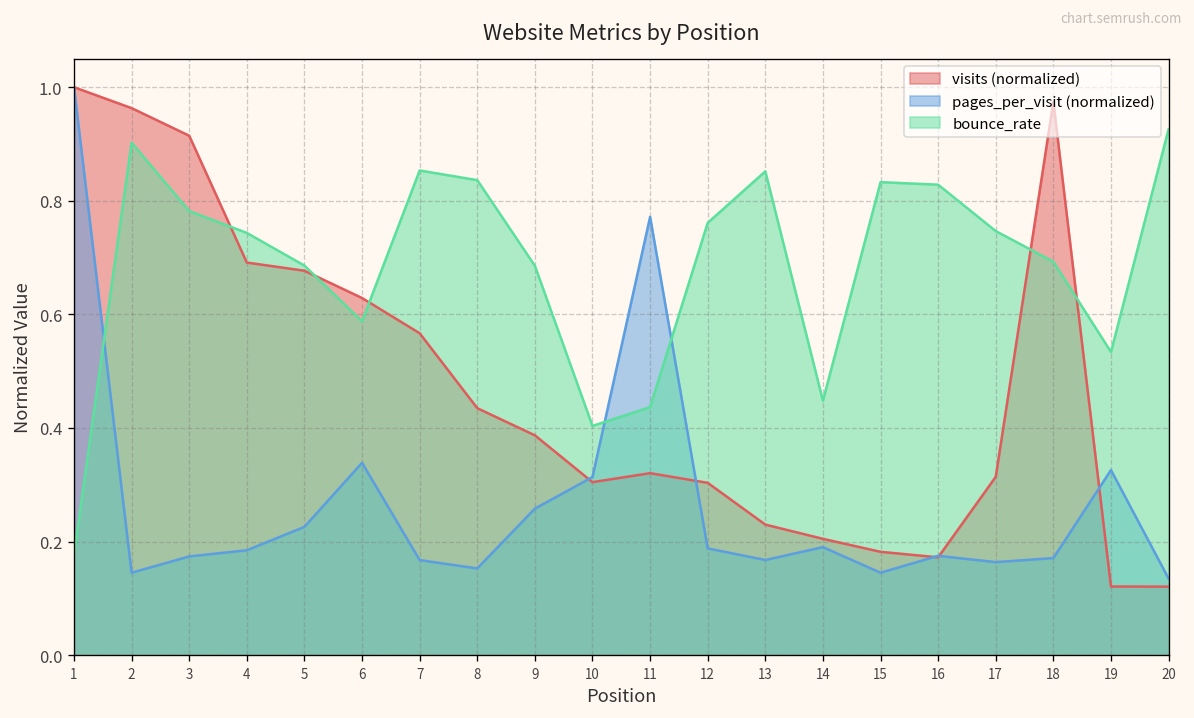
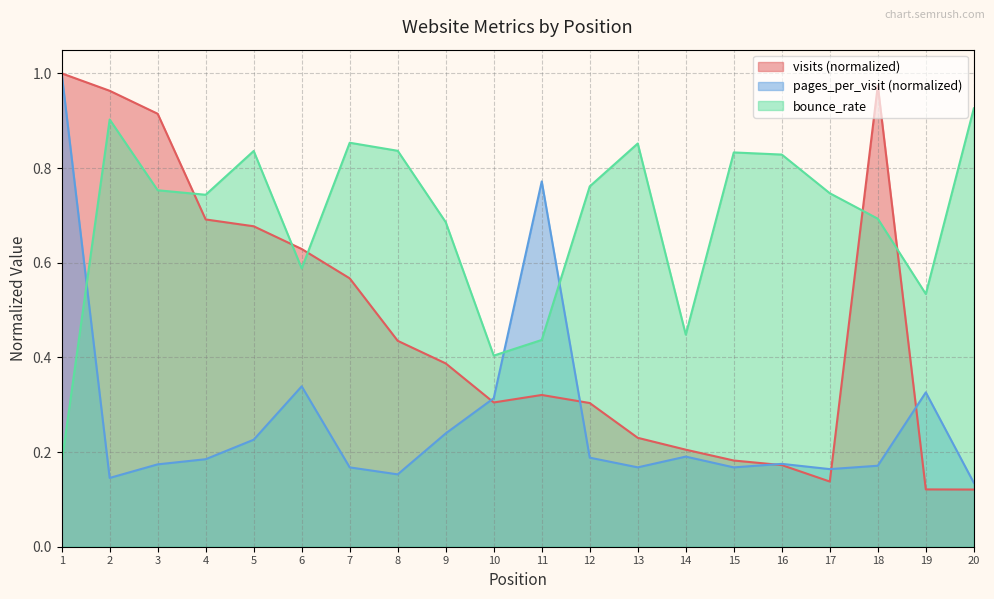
  {
    "visits (normalized)": {
      "2": 0.96,
      "3": 0.91,
      "4": 0.69,
      "5": 0.68,
      "6": 0.63,
      "7": 0.57,
      "8": 0.43,
      "9": 0.39,
      "10": 0.30,
      "11": 0.32,
      "12": 0.30,
      "13": 0.23,
      "14": 0.20,
      "15": 0.18,
-     "17": 0.31,
+     "17": 0.14,
      "19": 0.12,
      "20": 0.12
    },
    "pages_per_visit (normalized)": {
      "2": 0.15,
      "3": 0.17,
      "4": 0.18,
      "5": 0.23,
      "6": 0.34,
      "7": 0.17,
      "8": 0.15,
-     "9": 0.26,
+     "9": 0.24,
      "10": 0.31,
      "11": 0.77,
      "12": 0.19,
      "13": 0.17,
      "14": 0.19,
-     "15": 0.15,
+     "15": 0.17,
      "17": 0.16,
      "18": 0.17,
      "19": 0.33,
      "20": 0.13
    },
    "bounce_rate": {
      "1": 0.18,
      "2": 0.90,
-     "3": 0.78,
+     "3": 0.75,
      "4": 0.74,
-     "5": 0.69,
+     "5": 0.84,
      "6": 0.59,
      "7": 0.85,
      "8": 0.84,
      "9": 0.69,
      "10": 0.40,
      "11": 0.44,
      "12": 0.76,
      "13": 0.85,
      "14": 0.45,
      "15": 0.83,
      "16": 0.83,
      "17": 0.75,
      "18": 0.69,
      "19": 0.53,
      "20": 0.93
    }
  }
